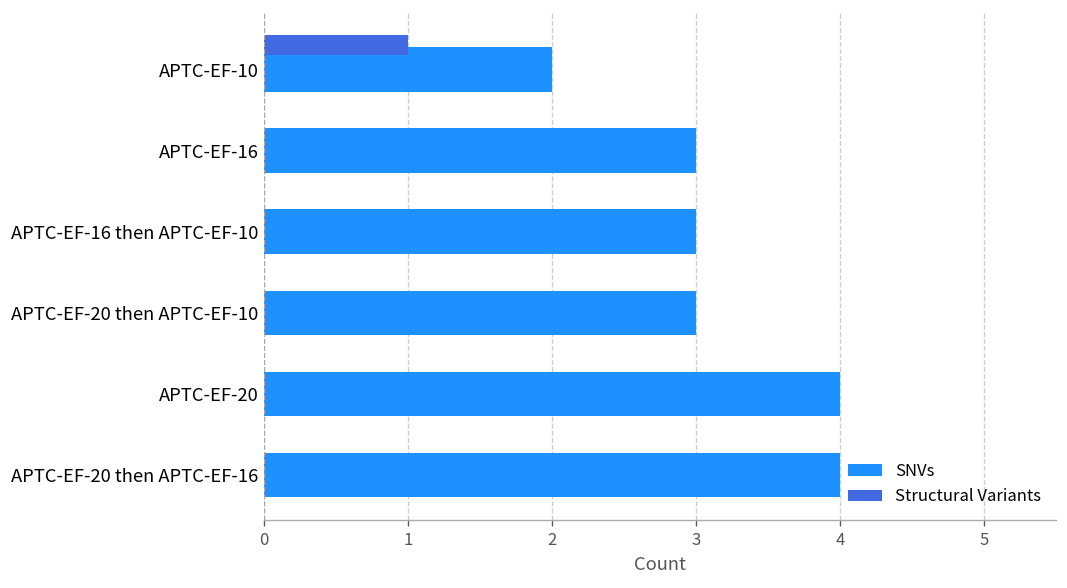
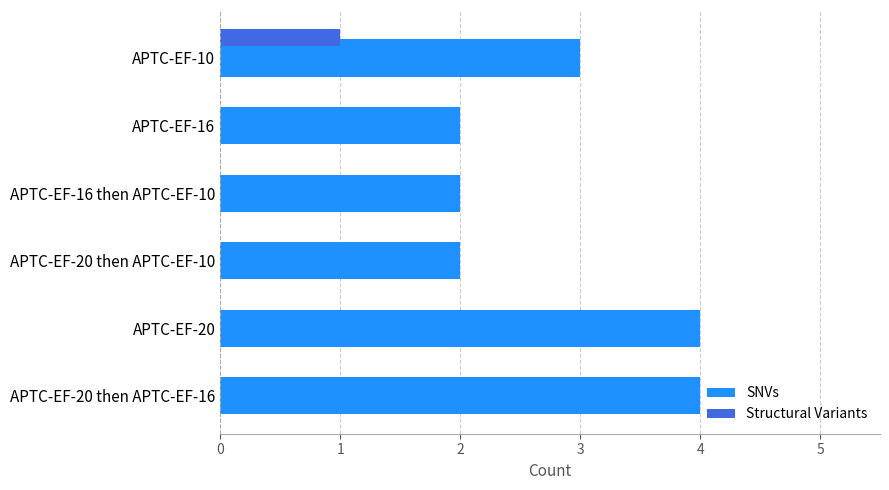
  {
    "SNVs": {
-     "APTC-EF-10": 2,
-     "APTC-EF-16": 3,
-     "APTC-EF-16 then APTC-EF-10": 3,
-     "APTC-EF-20 then APTC-EF-10": 3,
+     "APTC-EF-10": 3,
+     "APTC-EF-16": 2,
+     "APTC-EF-16 then APTC-EF-10": 2,
+     "APTC-EF-20 then APTC-EF-10": 2,
      "APTC-EF-20": 4,
      "APTC-EF-20 then APTC-EF-16": 4
    },
    "Structural Variants": {
      "APTC-EF-10": 1,
      "APTC-EF-16": 0,
      "APTC-EF-16 then APTC-EF-10": 0,
      "APTC-EF-20 then APTC-EF-10": 0,
      "APTC-EF-20": 0,
      "APTC-EF-20 then APTC-EF-16": 0
    }
  }
